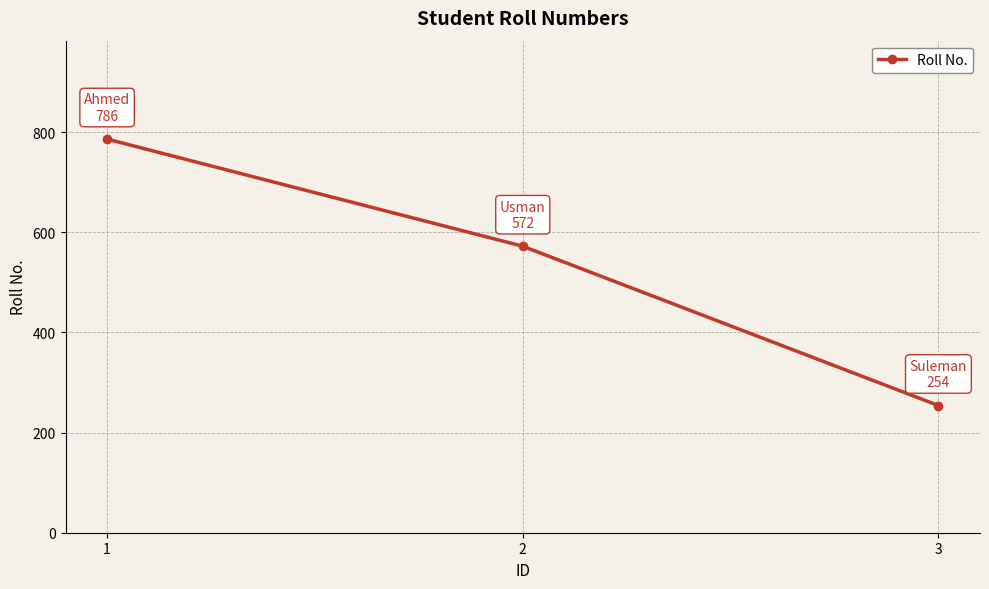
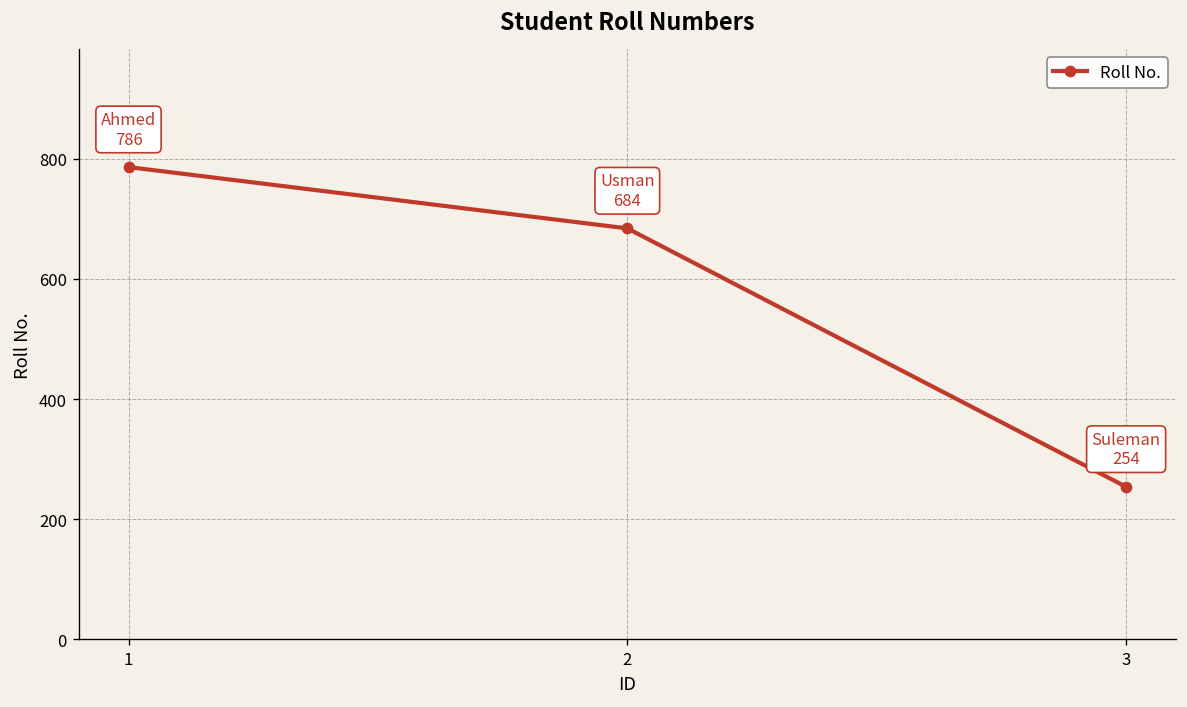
  {
-   "2": 572
+   "2": 684
  }
